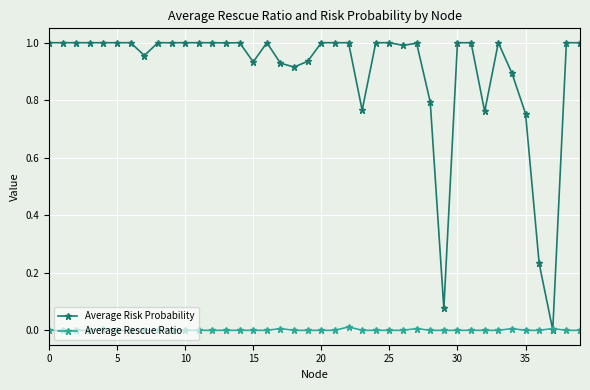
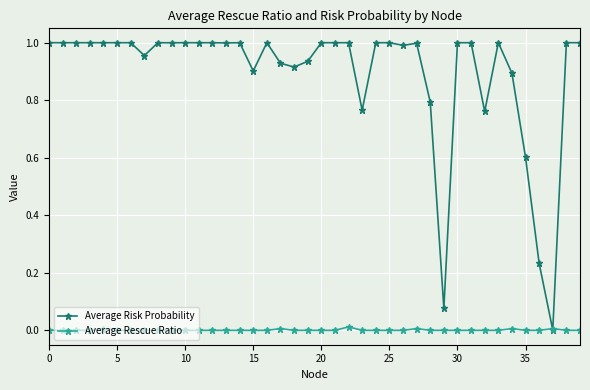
  {
    "Average Risk Probability": {
      "0": 1.00,
      "5": 1.00,
      "10": 1.00,
-     "15": 0.93,
+     "15": 0.90,
      "20": 1.00,
      "25": 1.00,
      "30": 1.00,
-     "35": 0.75
+     "35": 0.60
    },
    "Average Rescue Ratio": {
      "0": 0.00,
      "15": 0.00,
      "20": 0.00,
      "25": 0.00,
      "30": 0.00,
      "35": 0.00
    }
  }
